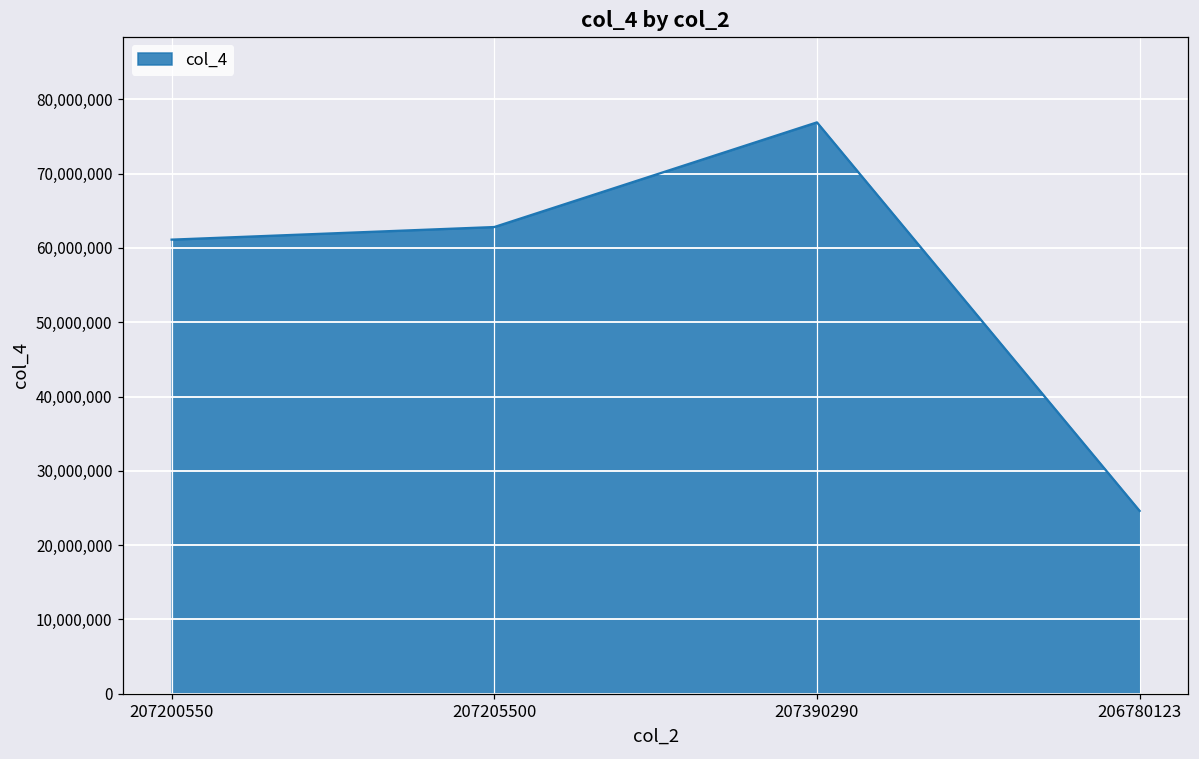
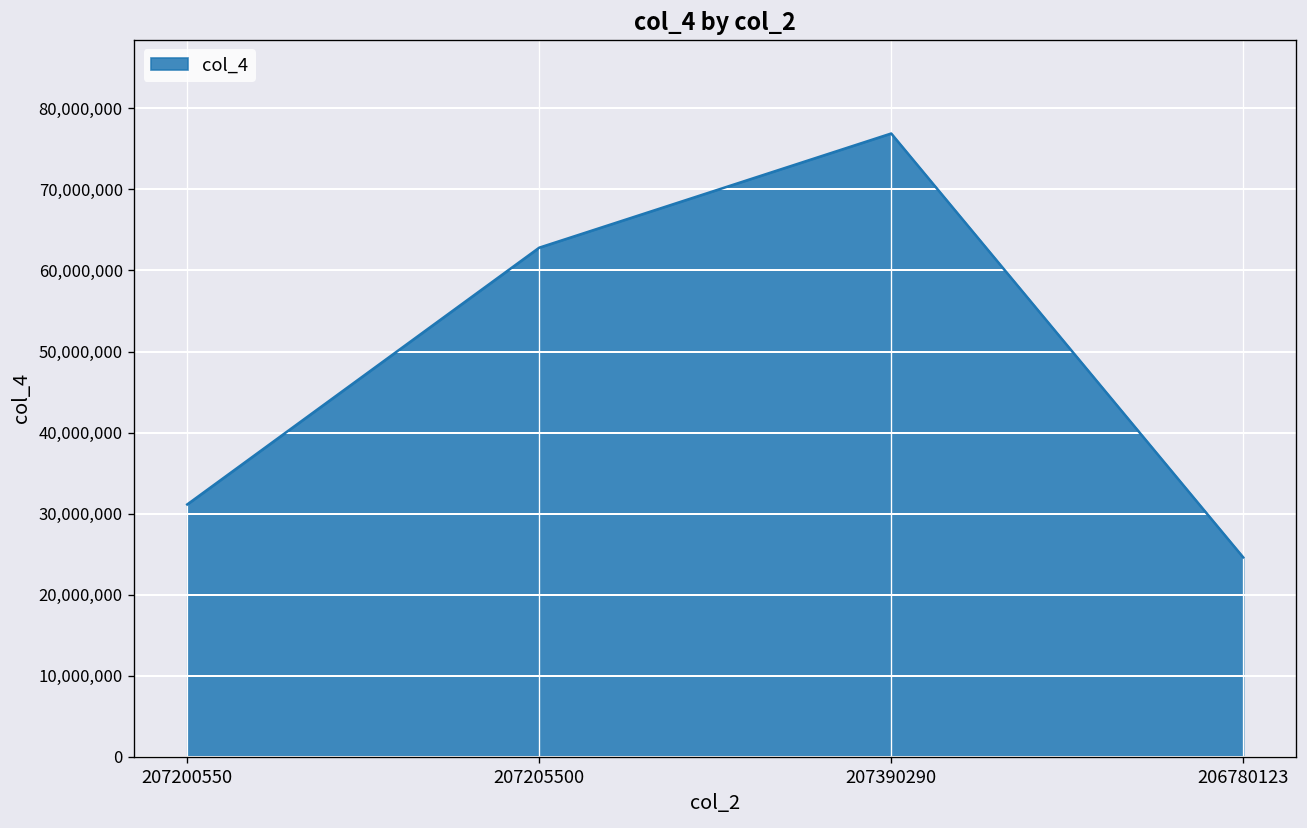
  {
-   "207200550": "61,000,000",
+   "207200550": "31,000,000",
    "207205500": "63,000,000",
    "207390290": "77,000,000",
    "206780123": "25,000,000"
  }
